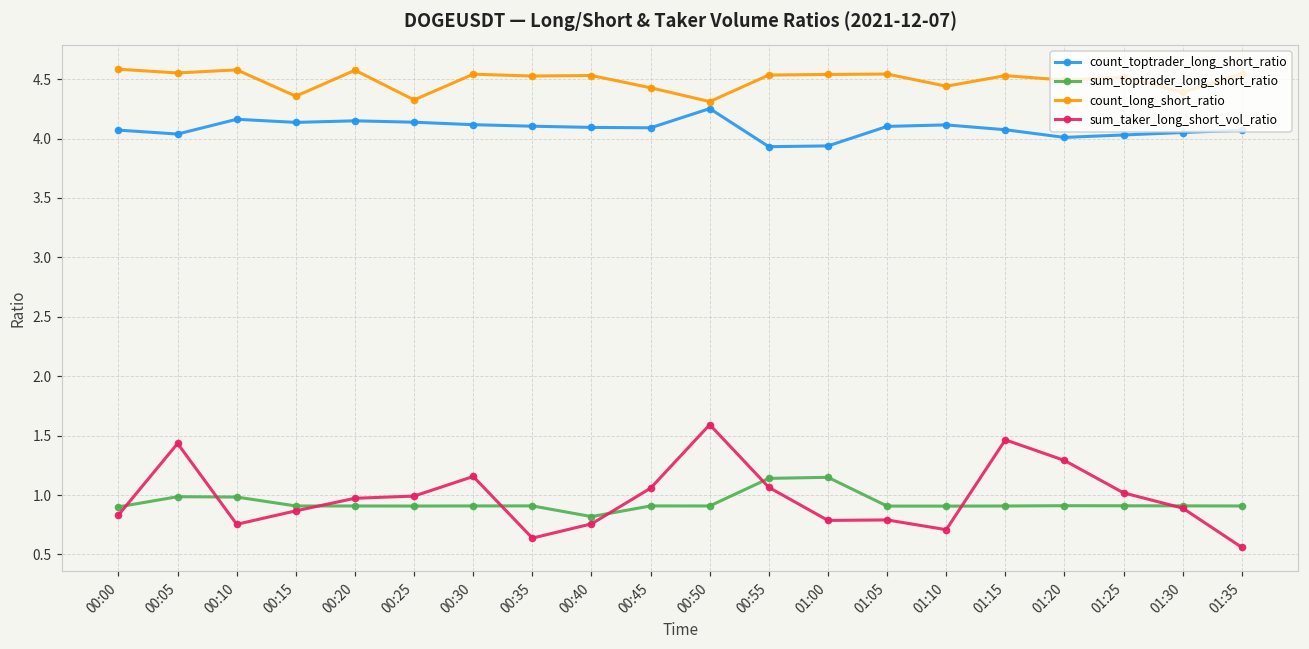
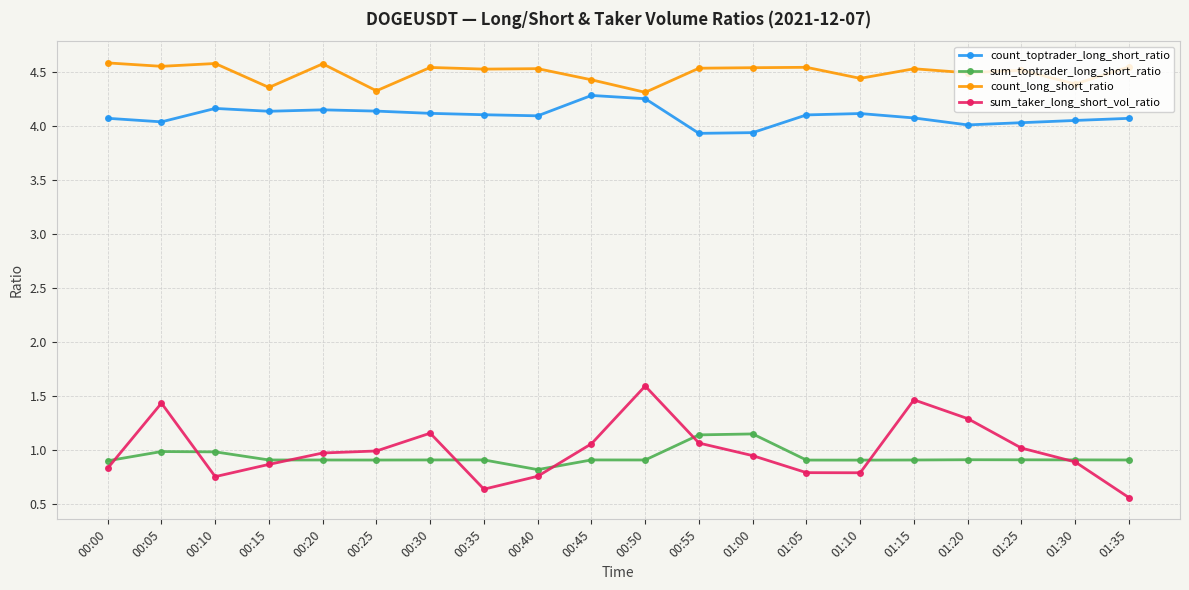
  {
    "count_toptrader_long_short_ratio": {
      "00:00": 4.07,
      "00:05": 4.04,
      "00:10": 4.16,
      "00:15": 4.14,
      "00:20": 4.15,
      "00:25": 4.14,
      "00:30": 4.12,
      "00:35": 4.10,
      "00:40": 4.09,
-     "00:45": 4.09,
+     "00:45": 4.28,
      "00:50": 4.25,
      "00:55": 3.93,
      "01:00": 3.94,
      "01:05": 4.10,
      "01:10": 4.11,
      "01:15": 4.07,
      "01:20": 4.01,
      "01:25": 4.03,
      "01:30": 4.05,
      "01:35": 4.07
    },
    "sum_toptrader_long_short_ratio": {
      "00:00": 0.90,
      "00:05": 0.99,
      "00:10": 0.98,
      "00:15": 0.91,
      "00:20": 0.91,
      "00:25": 0.91,
      "00:30": 0.91,
      "00:35": 0.91,
      "00:40": 0.82,
      "00:45": 0.91,
      "00:50": 0.91,
      "00:55": 1.14,
      "01:00": 1.15,
      "01:05": 0.91,
      "01:10": 0.91,
      "01:15": 0.91,
      "01:20": 0.91,
      "01:25": 0.91,
      "01:35": 0.91
    },
    "count_long_short_ratio": {
      "00:00": 4.58,
      "00:05": 4.55,
      "00:10": 4.58,
      "00:15": 4.36,
      "00:20": 4.57,
      "00:25": 4.33,
      "00:30": 4.54,
      "00:35": 4.53,
      "00:40": 4.53,
      "00:45": 4.43,
      "00:50": 4.31,
      "00:55": 4.53,
      "01:00": 4.54,
      "01:05": 4.54,
      "01:10": 4.44,
      "01:15": 4.53
    },
    "sum_taker_long_short_vol_ratio": {
      "00:00": 0.83,
      "00:05": 1.43,
      "00:10": 0.75,
      "00:15": 0.87,
      "00:20": 0.97,
      "00:25": 0.99,
      "00:30": 1.16,
      "00:35": 0.64,
      "00:40": 0.76,
      "00:45": 1.06,
      "00:50": 1.59,
      "00:55": 1.06,
-     "01:00": 0.79,
+     "01:00": 0.95,
      "01:05": 0.79,
-     "01:10": 0.71,
+     "01:10": 0.79,
      "01:15": 1.46,
      "01:20": 1.29,
      "01:25": 1.02,
      "01:35": 0.56
    }
  }
